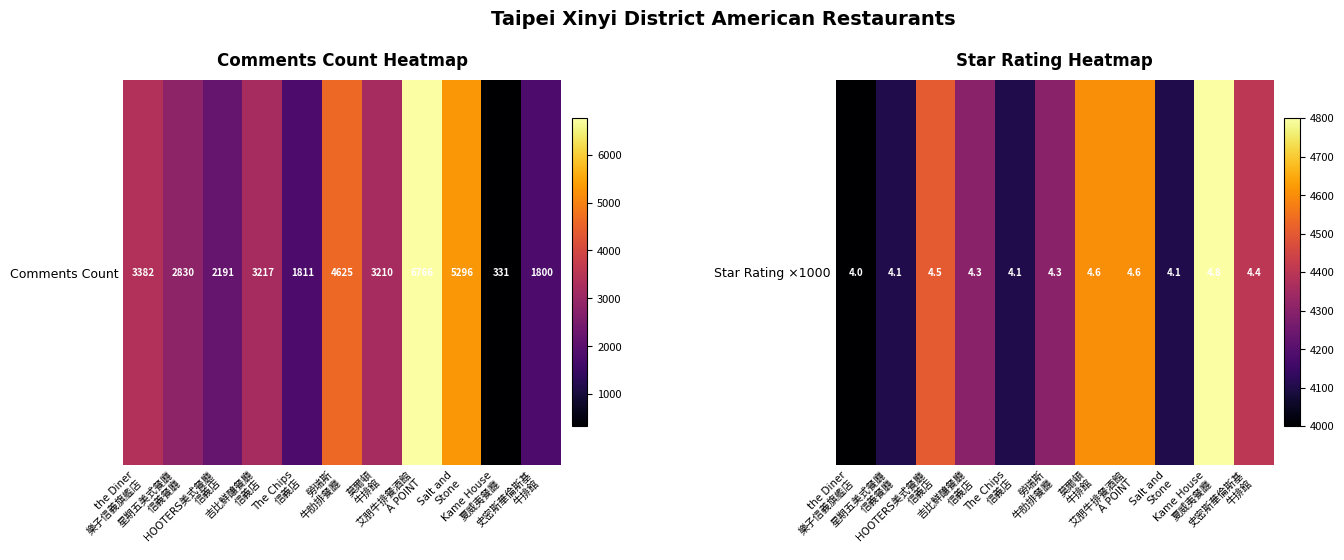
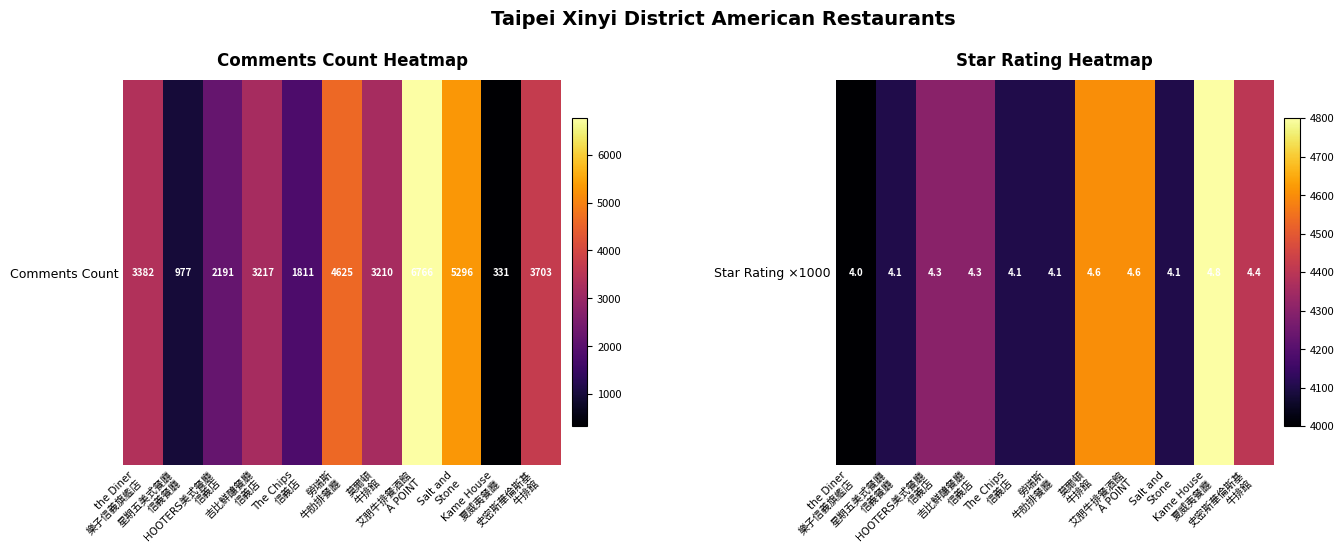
  {
    "Comments Count Heatmap": {
      "Comments Count": {
        "the Diner 樂子信義旗艦店": 3382,
-       "星期五美式餐廳 信義餐廳": 2830,
+       "星期五美式餐廳 信義餐廳": 977,
        "HOOTERS美式餐廳 信義店": 2191,
        "吉比鮮釀餐廳 信義店": 3217,
        "The Chips 信義店": 1811,
        "勞瑞斯 牛肋排餐廳": 4625,
        "莫爾頓 牛排館": 3210,
        "艾朋牛排餐酒館 À POINT": 6766,
        "Salt and Stone": 5296,
        "Kame House 夏威夷餐廳": 331,
-       "史密斯華倫斯基 牛排館": 1800
+       "史密斯華倫斯基 牛排館": 3703
      }
    },
    "Star Rating Heatmap": {
      "Star Rating ×1000": {
        "the Diner 樂子信義旗艦店": 4.0,
        "星期五美式餐廳 信義餐廳": 4.1,
-       "HOOTERS美式餐廳 信義店": 4.5,
+       "HOOTERS美式餐廳 信義店": 4.3,
        "吉比鮮釀餐廳 信義店": 4.3,
        "The Chips 信義店": 4.1,
-       "勞瑞斯 牛肋排餐廳": 4.3,
+       "勞瑞斯 牛肋排餐廳": 4.1,
        "莫爾頓 牛排館": 4.6,
        "艾朋牛排餐酒館 À POINT": 4.6,
        "Salt and Stone": 4.1,
        "Kame House 夏威夷餐廳": 4.8,
        "史密斯華倫斯基 牛排館": 4.4
      }
    }
  }
